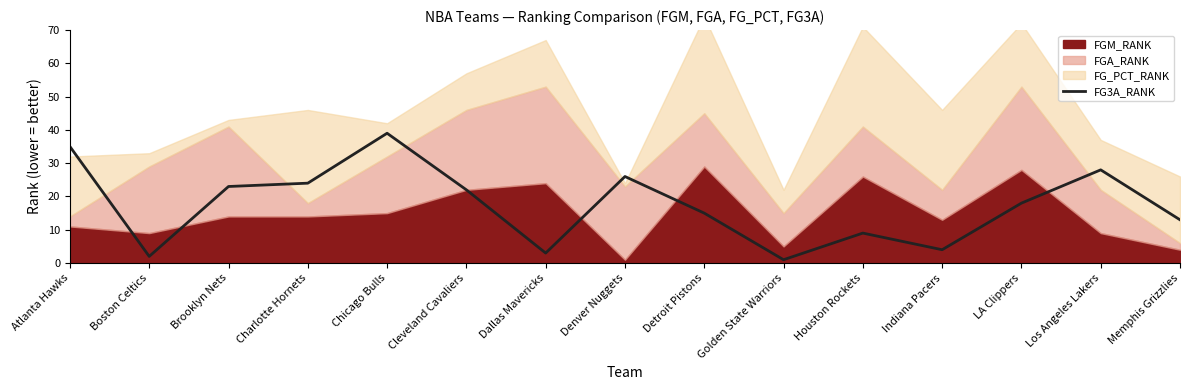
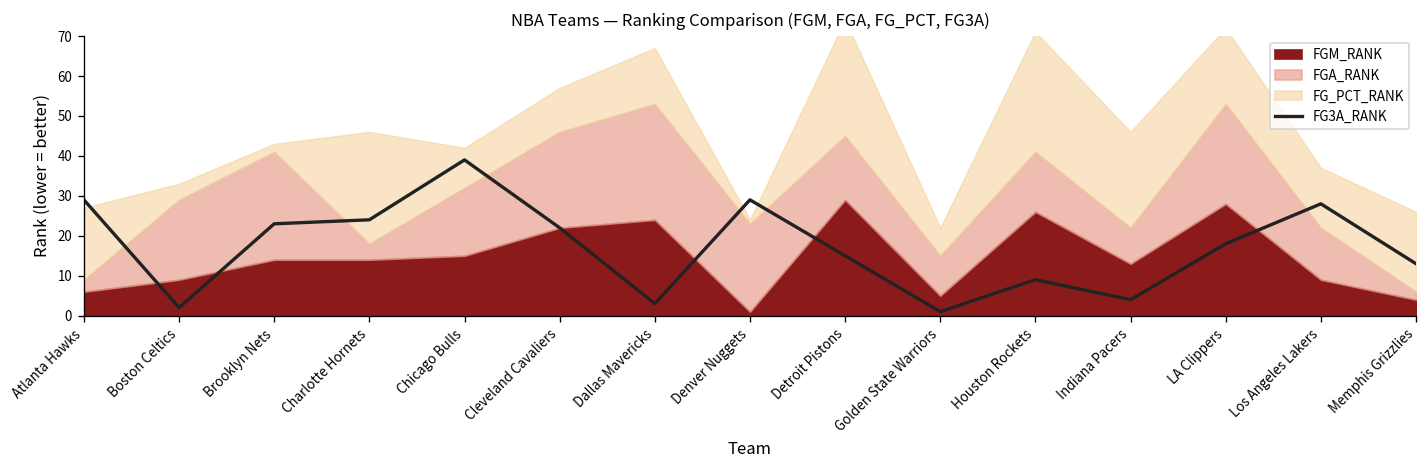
  {
    "FG3A_RANK": {
-     "Atlanta Hawks": 35,
+     "Atlanta Hawks": 29,
      "Boston Celtics": 2,
      "Brooklyn Nets": 23,
      "Charlotte Hornets": 24,
      "Chicago Bulls": 39,
      "Dallas Mavericks": 3,
-     "Denver Nuggets": 26,
+     "Denver Nuggets": 29,
      "Detroit Pistons": 15,
      "Golden State Warriors": 1,
      "Houston Rockets": 9,
      "Indiana Pacers": 4,
      "LA Clippers": 18,
      "Los Angeles Lakers": 28,
      "Memphis Grizzlies": 13
    },
    "FGM_RANK": {
-     "Atlanta Hawks": 11,
+     "Atlanta Hawks": 6,
      "Boston Celtics": 9,
      "Brooklyn Nets": 14,
      "Charlotte Hornets": 14,
      "Chicago Bulls": 15,
      "Dallas Mavericks": 24,
      "Denver Nuggets": 1,
      "Detroit Pistons": 29,
      "Golden State Warriors": 5,
      "Houston Rockets": 26,
      "Indiana Pacers": 13,
      "LA Clippers": 28,
      "Los Angeles Lakers": 9,
      "Memphis Grizzlies": 4
    }
  }
